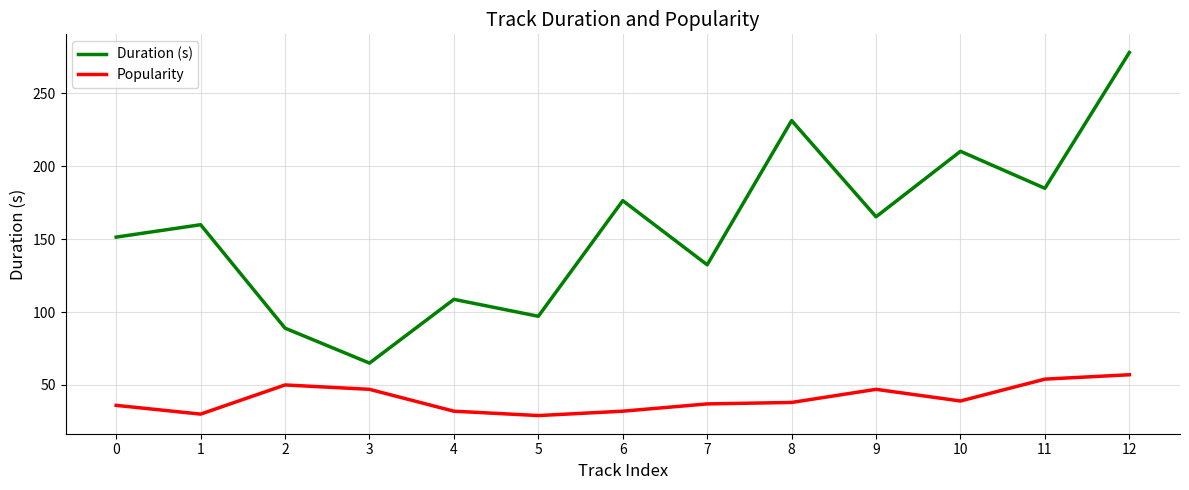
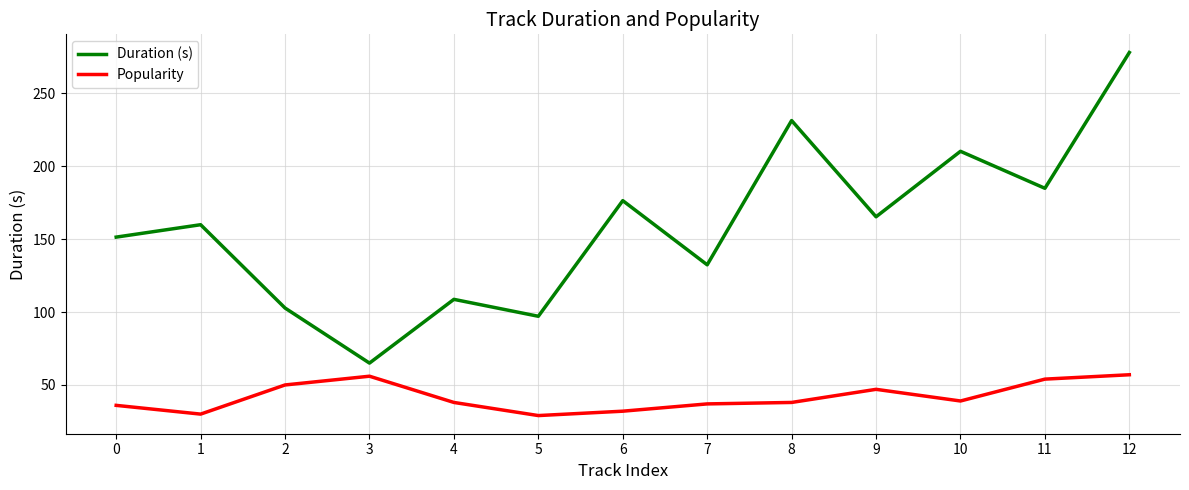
  {
    "Duration (s)": {
      "0": 151,
      "1": 160,
-     "2": 89,
+     "2": 103,
      "3": 65,
      "4": 109,
      "5": 97,
      "6": 176,
      "7": 132,
      "8": 231,
      "9": 165,
      "10": 210,
      "11": 185,
      "12": 278
    },
    "Popularity": {
      "0": 36,
      "1": 30,
      "2": 50,
-     "3": 47,
-     "4": 32,
+     "3": 56,
+     "4": 38,
      "5": 29,
      "6": 32,
      "7": 37,
      "8": 38,
      "9": 47,
      "10": 39,
      "11": 54,
      "12": 57
    }
  }
